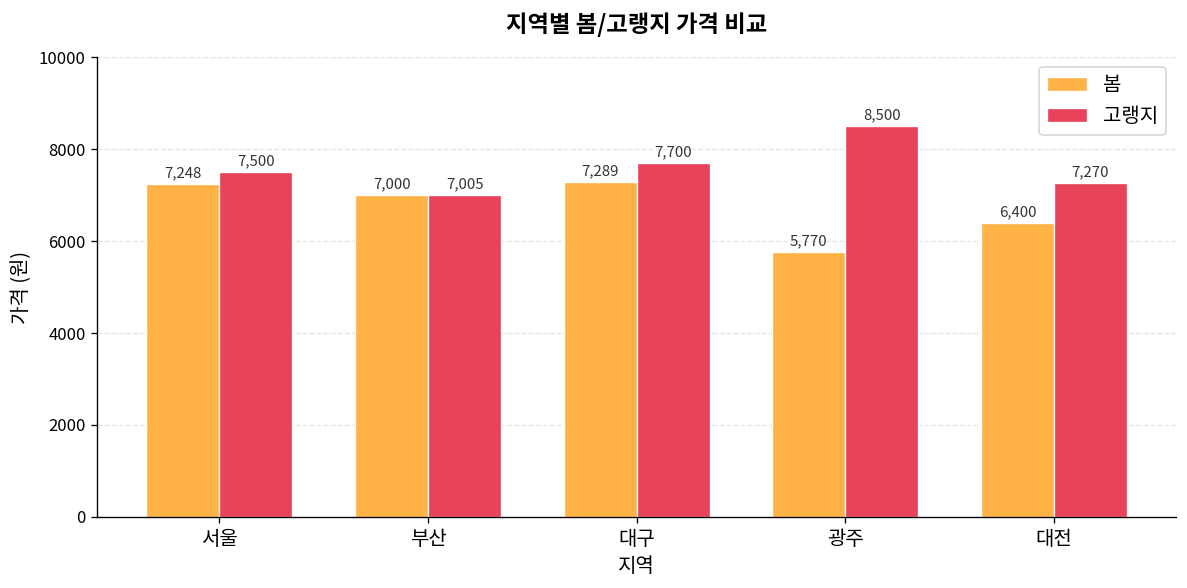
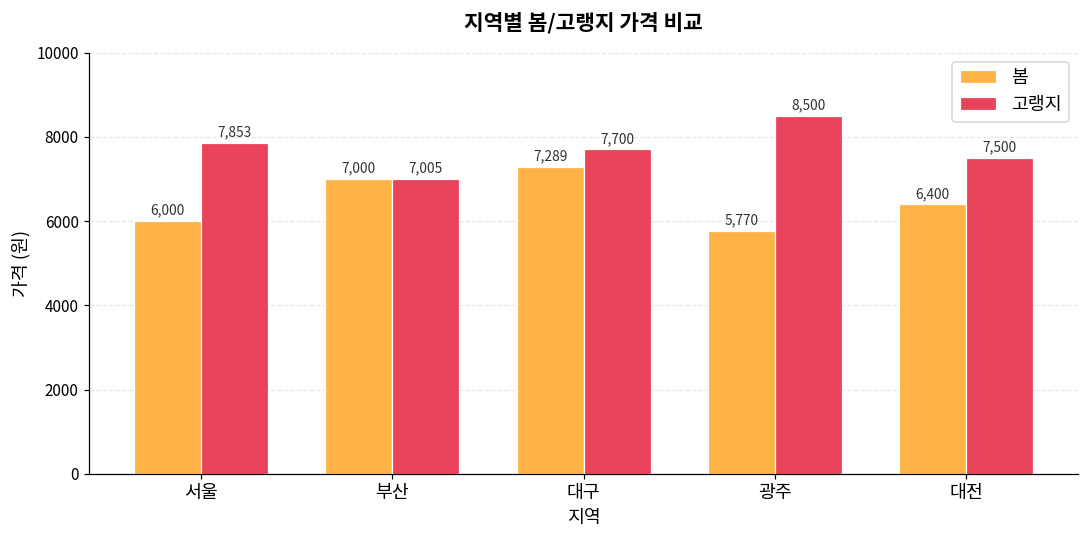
  {
    "봄": {
-     "서울": "7,248",
+     "서울": "6,000",
      "부산": "7,000",
      "대구": "7,289",
      "광주": "5,770",
      "대전": "6,400"
    },
    "고랭지": {
-     "서울": "7,500",
+     "서울": "7,853",
      "부산": "7,005",
      "대구": "7,700",
      "광주": "8,500",
-     "대전": "7,270"
+     "대전": "7,500"
    }
  }
